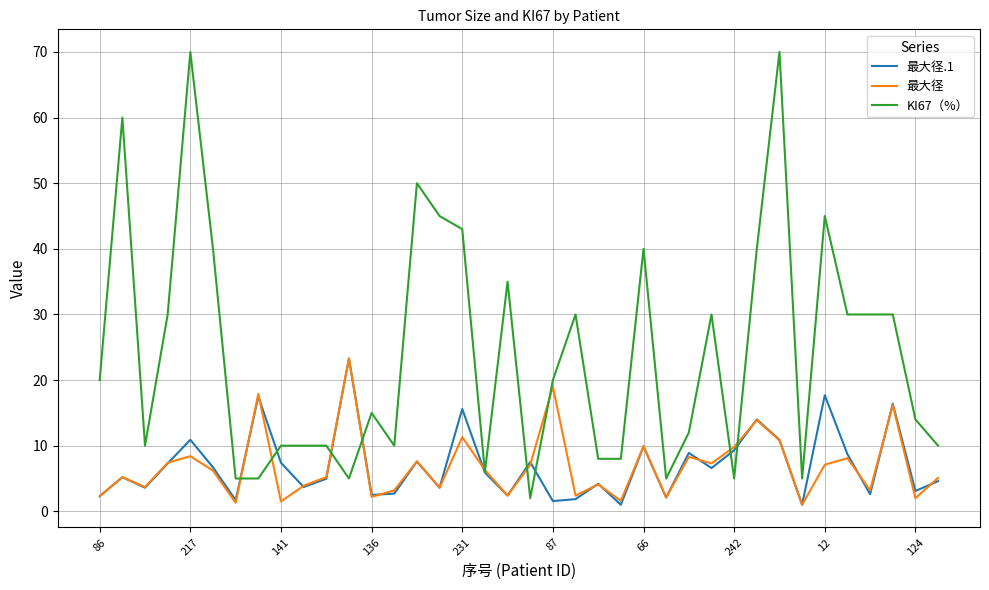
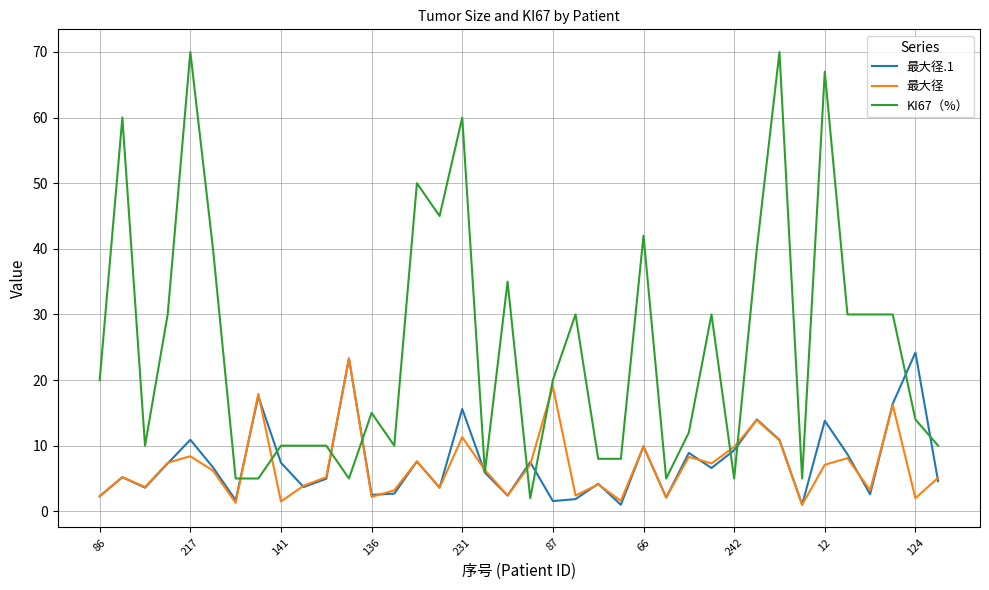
  {
    "最大径.1": {
      "217": 11,
      "141": 7,
      "231": 16,
      "87": 2,
      "242": 9,
-     "12": 18,
-     "124": 3
+     "12": 14,
+     "124": 24
    },
    "最大径": {
      "217": 8,
      "141": 2,
      "231": 11,
      "87": 19,
      "242": 10,
      "12": 7,
      "124": 2
    },
    "KI67（%）": {
      "86": 20,
      "217": 70,
      "141": 10,
      "136": 15,
-     "231": 43,
+     "231": 60,
      "87": 20,
-     "66": 40,
+     "66": 42,
      "242": 5,
-     "12": 45,
+     "12": 67,
      "124": 14
    }
  }
